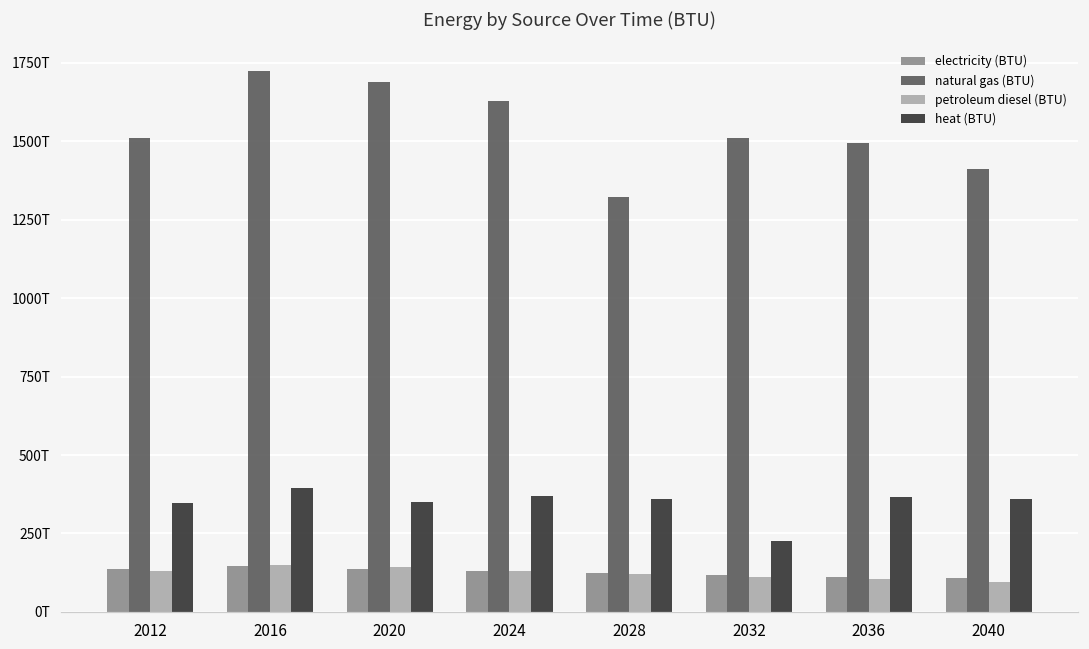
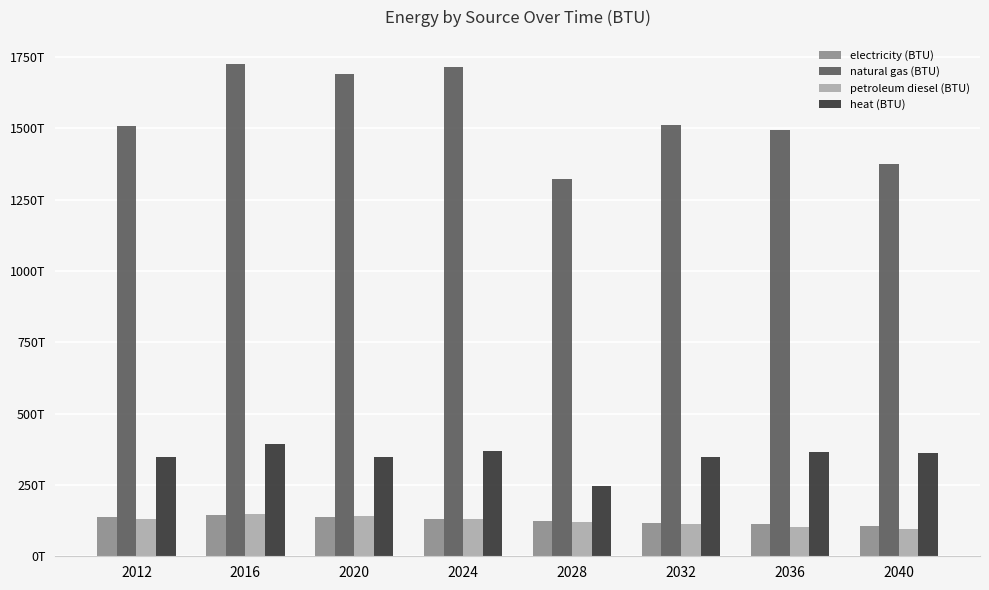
  {
    "natural gas (BTU)": {
      "2012": "1510T",
      "2016": "1720T",
      "2020": "1690T",
-     "2024": "1630T",
+     "2024": "1720T",
      "2028": "1320T",
      "2032": "1510T",
      "2036": "1490T",
-     "2040": "1410T"
+     "2040": "1380T"
    },
    "heat (BTU)": {
      "2012": "350T",
      "2016": "390T",
      "2020": "350T",
      "2024": "370T",
-     "2028": "360T",
-     "2032": "230T",
+     "2028": "250T",
+     "2032": "350T",
      "2036": "370T",
      "2040": "360T"
    }
  }
